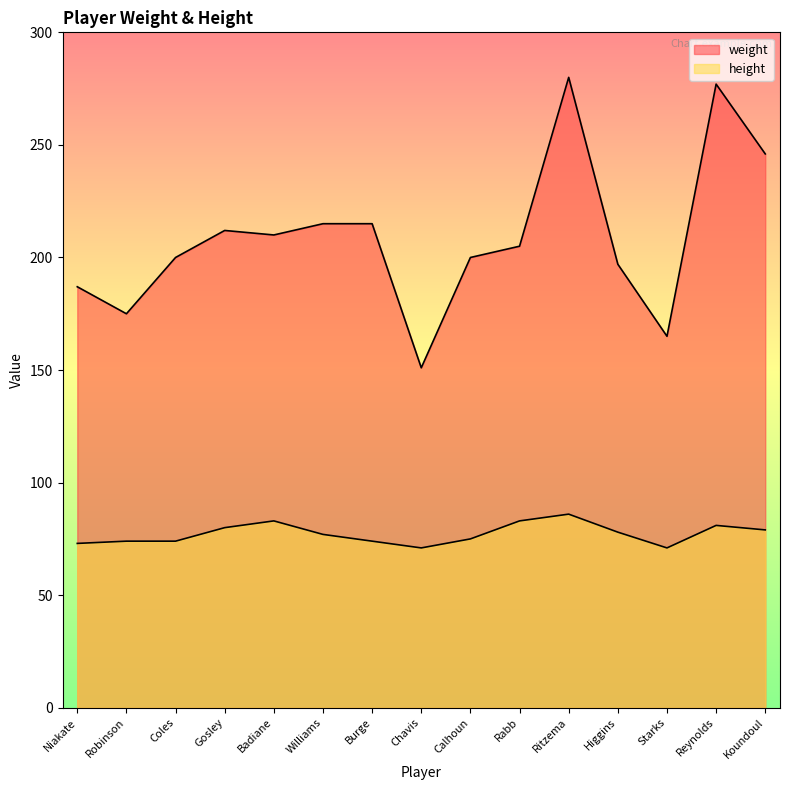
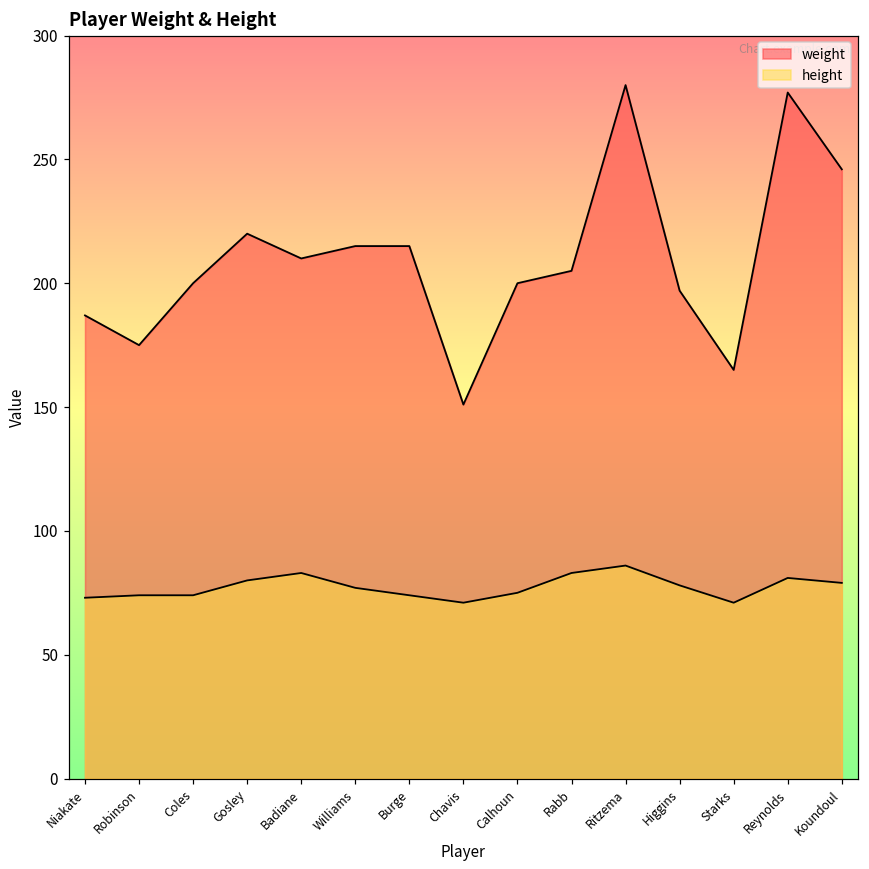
  {
    "weight": {
      "Niakate": 187,
      "Robinson": 175,
      "Coles": 200,
-     "Gosley": 212,
+     "Gosley": 220,
      "Badiane": 210,
      "Williams": 215,
      "Burge": 215,
      "Chavis": 151,
      "Calhoun": 200,
      "Rabb": 205,
      "Ritzema": 280,
      "Higgins": 197,
      "Starks": 165,
      "Reynolds": 277,
      "Koundoul": 246
    },
    "height": {
      "Niakate": 73,
      "Robinson": 74,
      "Coles": 74,
      "Gosley": 80,
      "Badiane": 83,
      "Williams": 77,
      "Burge": 74,
      "Chavis": 71,
      "Calhoun": 75,
      "Rabb": 83,
      "Ritzema": 86,
      "Higgins": 78,
      "Starks": 71,
      "Reynolds": 81,
      "Koundoul": 79
    }
  }
